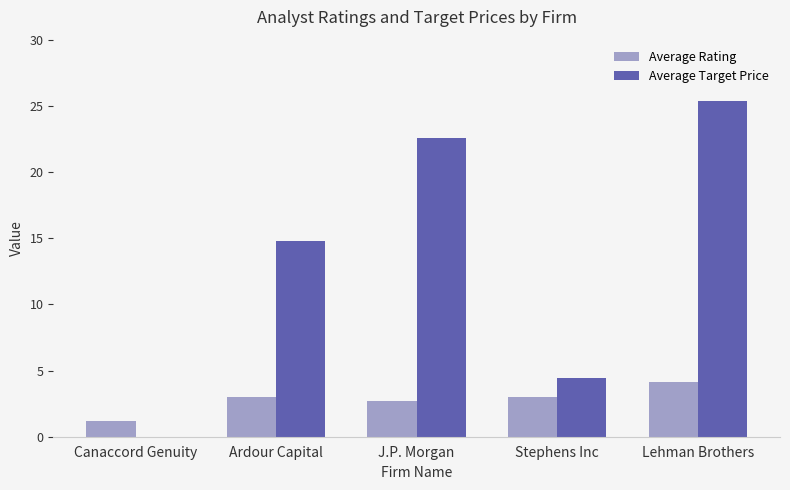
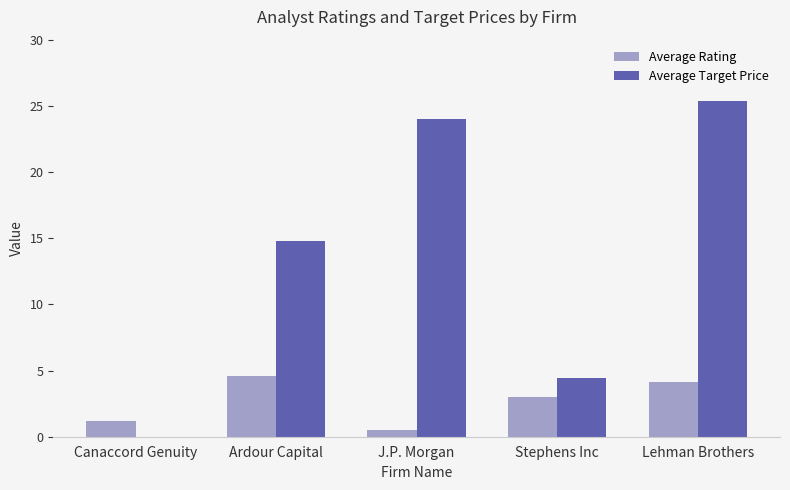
  {
    "Average Rating": {
      "Canaccord Genuity": 1.2,
-     "Ardour Capital": 3.0,
-     "J.P. Morgan": 2.7,
+     "Ardour Capital": 4.6,
+     "J.P. Morgan": 0.5,
      "Stephens Inc": 3.0,
      "Lehman Brothers": 4.1
    },
    "Average Target Price": {
      "Canaccord Genuity": 0.0,
      "Ardour Capital": 14.8,
-     "J.P. Morgan": 22.6,
+     "J.P. Morgan": 24.0,
      "Stephens Inc": 4.4,
      "Lehman Brothers": 25.4
    }
  }
